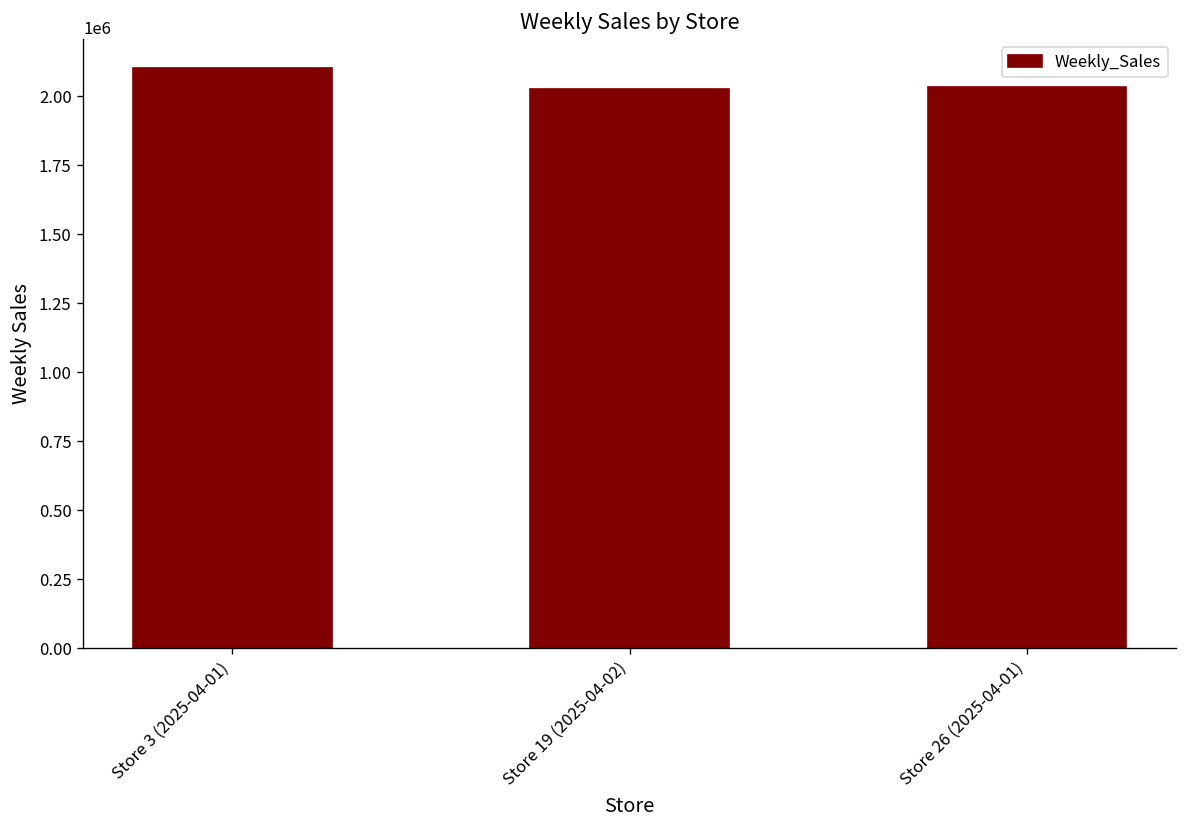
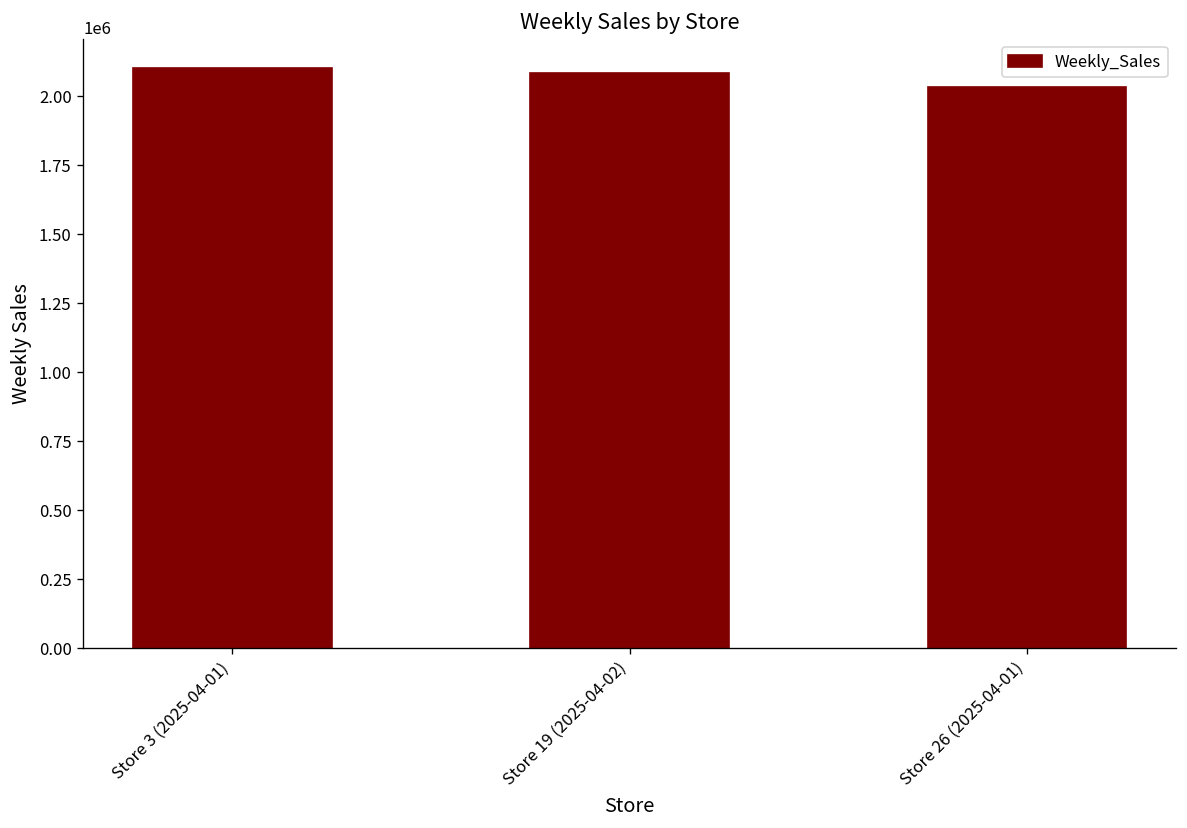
  {
    "Store 3 (2025-04-01)": 2100000,
-   "Store 19 (2025-04-02)": 2030000,
+   "Store 19 (2025-04-02)": 2090000,
    "Store 26 (2025-04-01)": 2030000
  }
